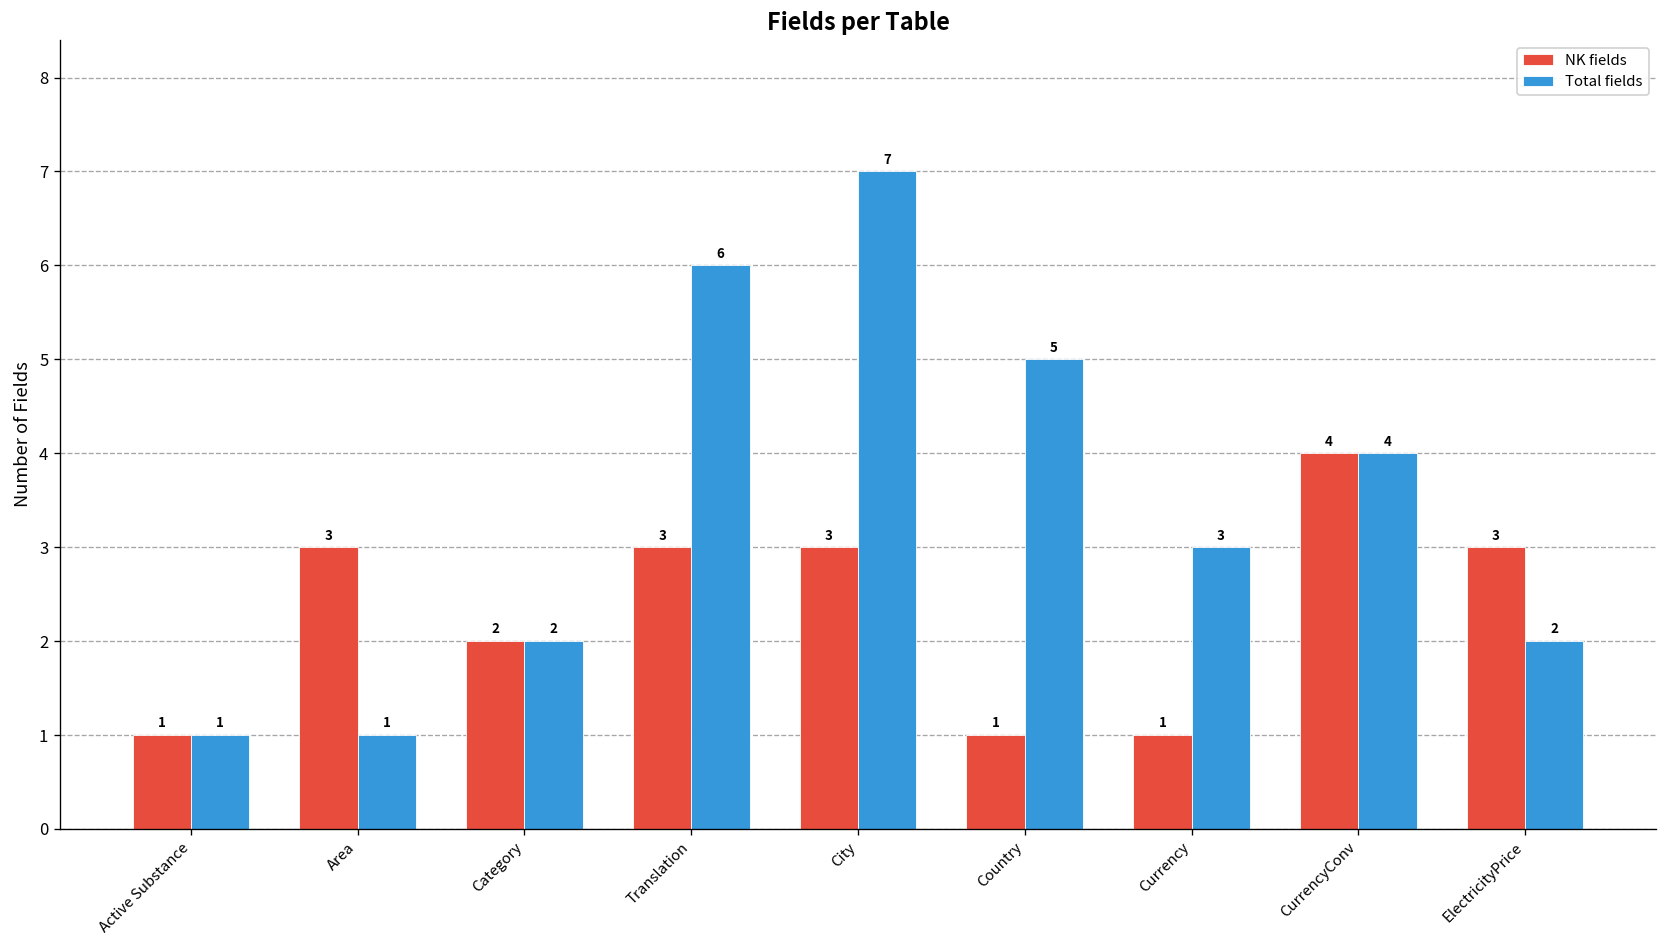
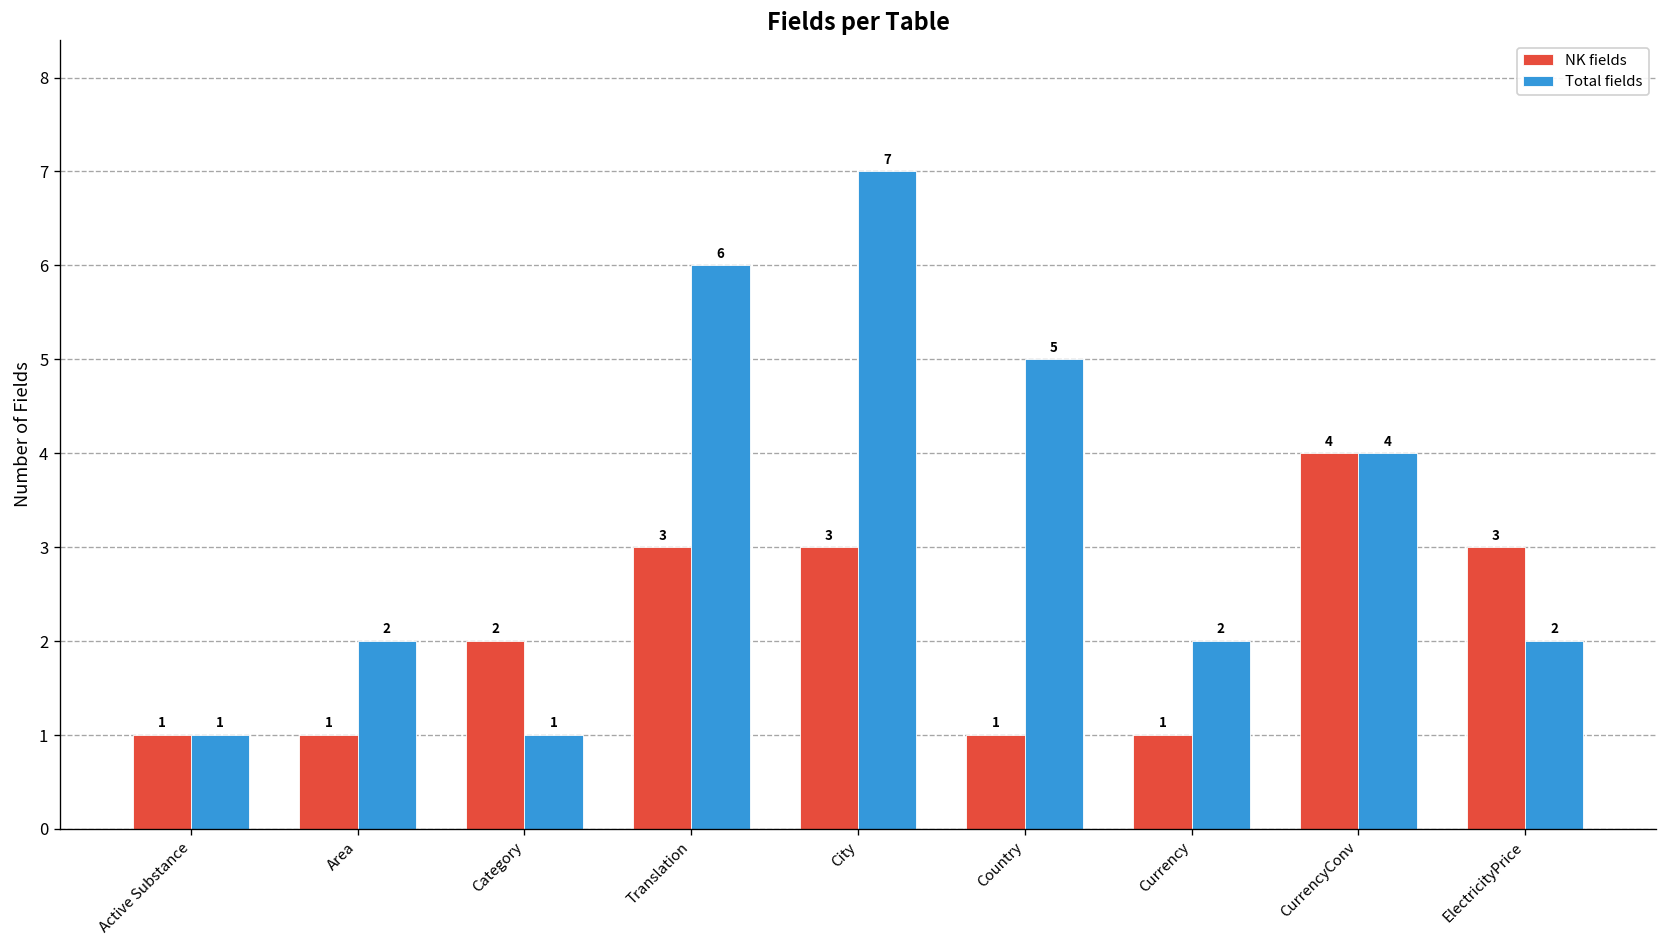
  {
    "NK fields": {
      "Active Substance": 1,
-     "Area": 3,
+     "Area": 1,
      "Category": 2,
      "Translation": 3,
      "City": 3,
      "Country": 1,
      "Currency": 1,
      "CurrencyConv": 4,
      "ElectricityPrice": 3
    },
    "Total fields": {
      "Active Substance": 1,
-     "Area": 1,
-     "Category": 2,
+     "Area": 2,
+     "Category": 1,
      "Translation": 6,
      "City": 7,
      "Country": 5,
-     "Currency": 3,
+     "Currency": 2,
      "CurrencyConv": 4,
      "ElectricityPrice": 2
    }
  }
